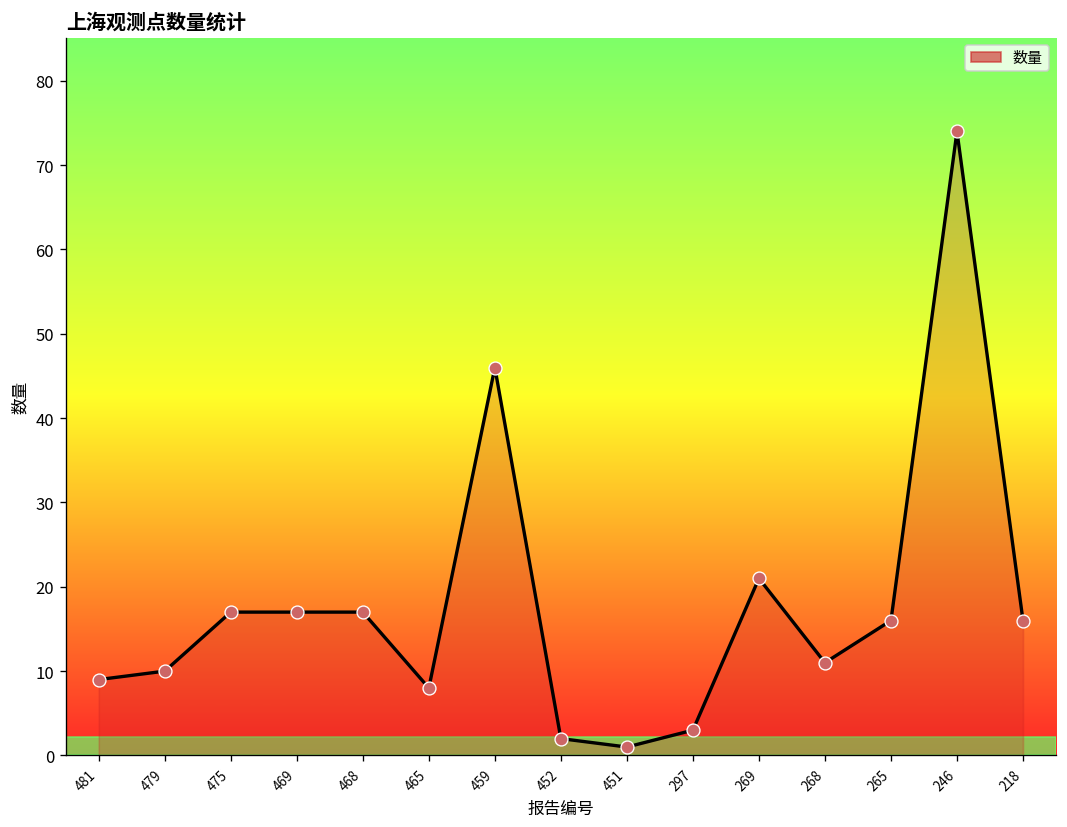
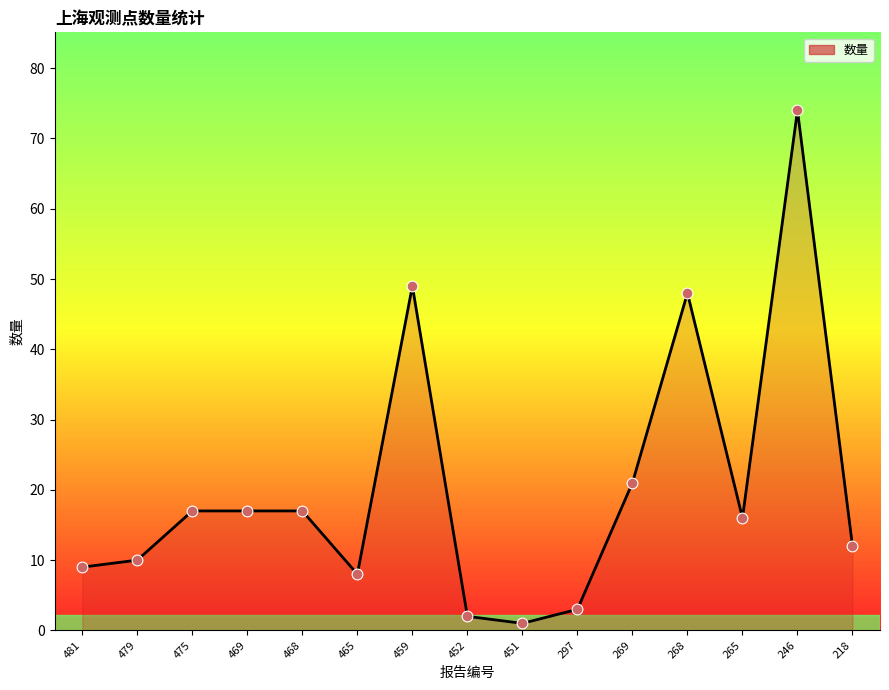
  {
    "481": 9,
    "479": 10,
    "475": 17,
    "469": 17,
    "468": 17,
    "465": 8,
-   "459": 46,
+   "459": 49,
    "297": 3,
    "269": 21,
-   "268": 11,
+   "268": 48,
    "265": 16,
    "246": 74,
-   "218": 16
+   "218": 12
  }
